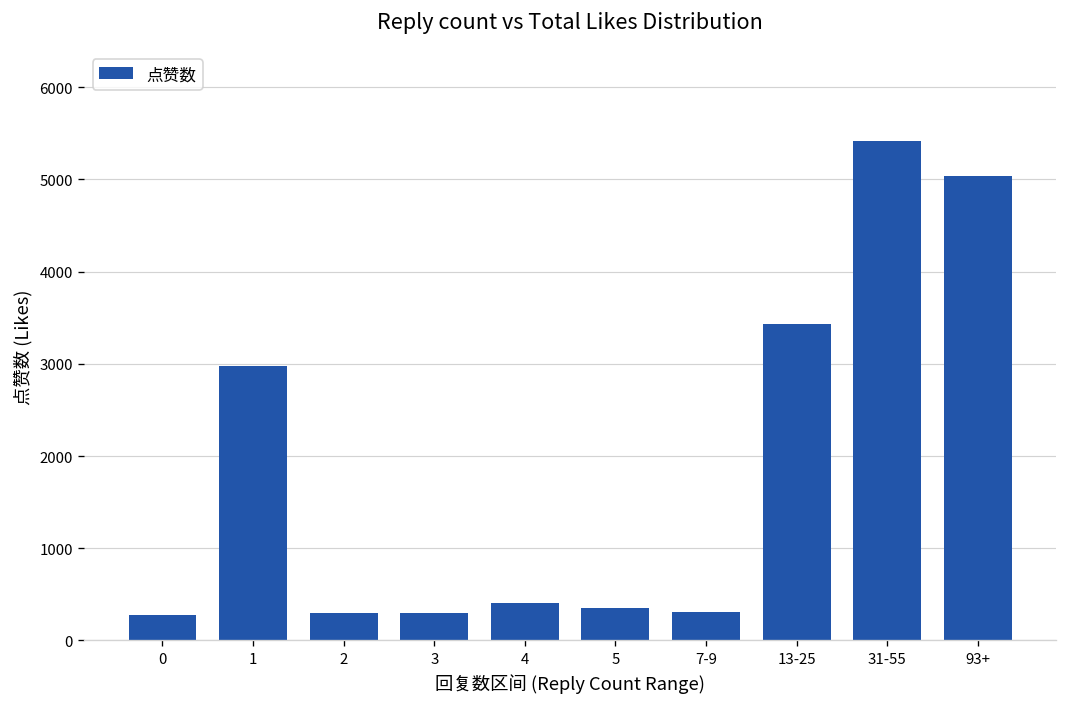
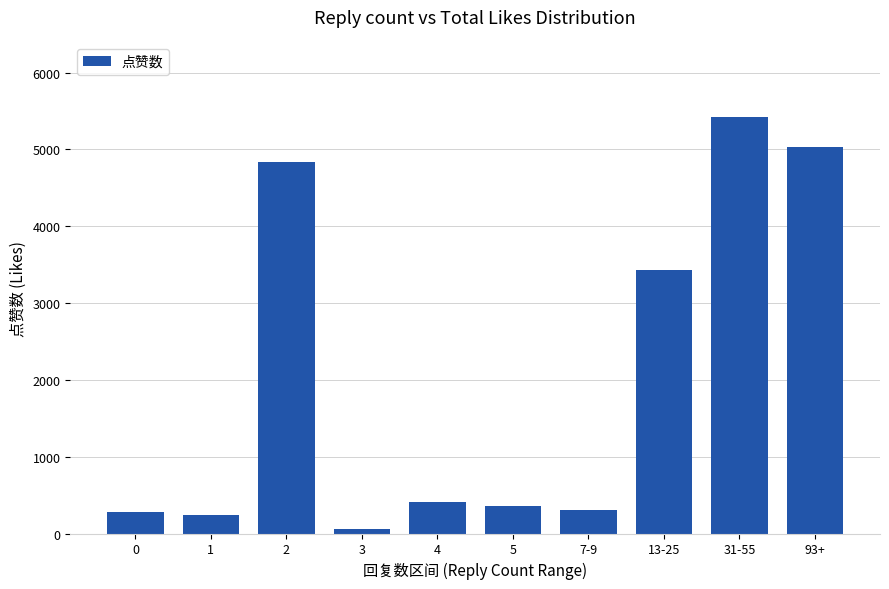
  {
    "0": 300,
-   "1": 3000,
-   "2": 300,
-   "3": 300,
+   "1": 200,
+   "2": 4800,
+   "3": 100,
    "4": 400,
    "5": 400,
    "7-9": 300,
    "13-25": 3400,
    "31-55": 5400,
    "93+": 5000
  }
